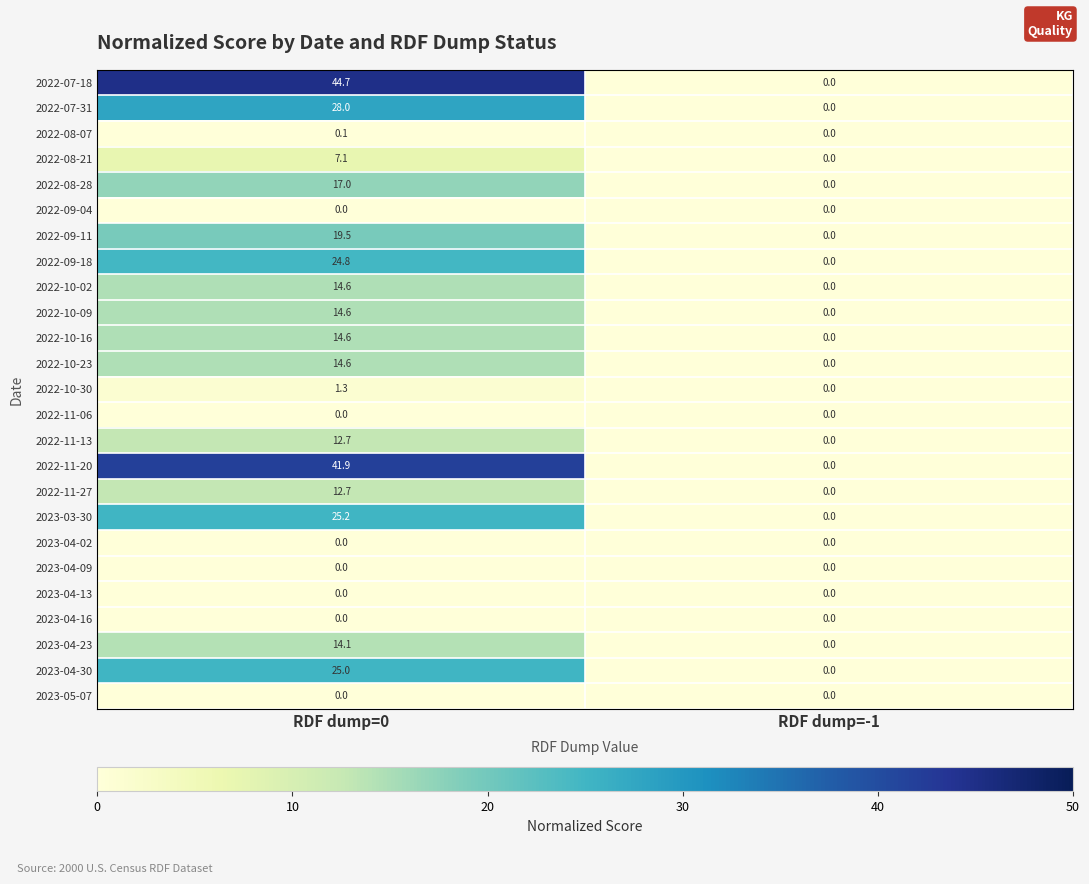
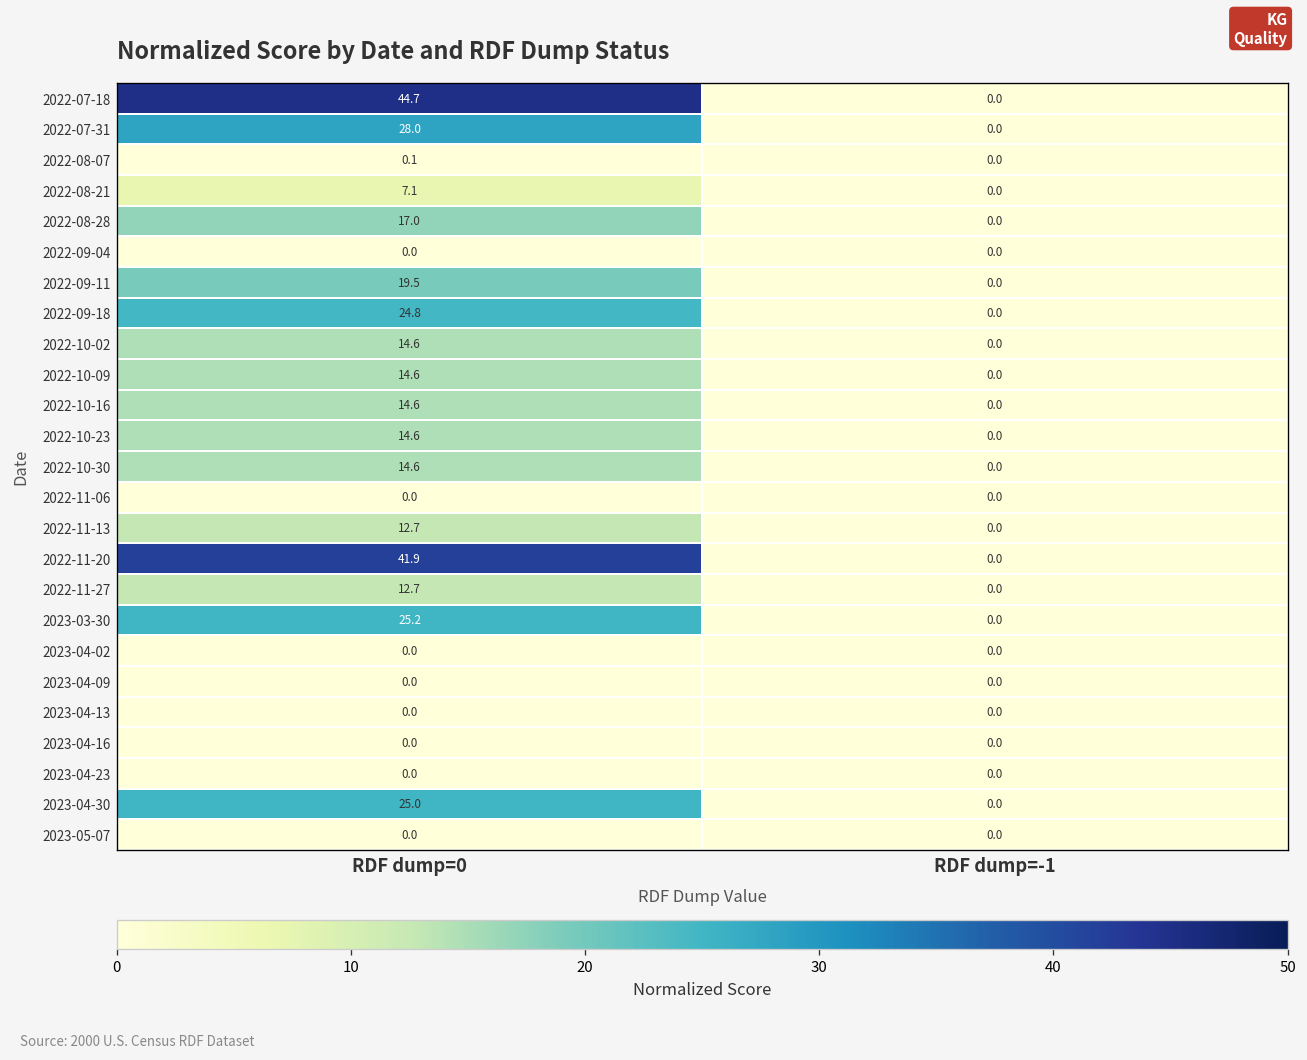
  {
    "2022-07-18": {
      "RDF dump=0": 44.7,
      "RDF dump=-1": 0.0
    },
    "2022-07-31": {
      "RDF dump=0": 28.0,
      "RDF dump=-1": 0.0
    },
    "2022-08-07": {
      "RDF dump=0": 0.1,
      "RDF dump=-1": 0.0
    },
    "2022-08-21": {
      "RDF dump=0": 7.1,
      "RDF dump=-1": 0.0
    },
    "2022-08-28": {
      "RDF dump=0": 17.0,
      "RDF dump=-1": 0.0
    },
    "2022-09-04": {
      "RDF dump=0": 0.0,
      "RDF dump=-1": 0.0
    },
    "2022-09-11": {
      "RDF dump=0": 19.5,
      "RDF dump=-1": 0.0
    },
    "2022-09-18": {
      "RDF dump=0": 24.8,
      "RDF dump=-1": 0.0
    },
    "2022-10-02": {
      "RDF dump=0": 14.6,
      "RDF dump=-1": 0.0
    },
    "2022-10-09": {
      "RDF dump=0": 14.6,
      "RDF dump=-1": 0.0
    },
    "2022-10-16": {
      "RDF dump=0": 14.6,
      "RDF dump=-1": 0.0
    },
    "2022-10-23": {
      "RDF dump=0": 14.6,
      "RDF dump=-1": 0.0
    },
    "2022-10-30": {
-     "RDF dump=0": 1.3,
+     "RDF dump=0": 14.6,
      "RDF dump=-1": 0.0
    },
    "2022-11-06": {
      "RDF dump=0": 0.0,
      "RDF dump=-1": 0.0
    },
    "2022-11-13": {
      "RDF dump=0": 12.7,
      "RDF dump=-1": 0.0
    },
    "2022-11-20": {
      "RDF dump=0": 41.9,
      "RDF dump=-1": 0.0
    },
    "2022-11-27": {
      "RDF dump=0": 12.7,
      "RDF dump=-1": 0.0
    },
    "2023-03-30": {
      "RDF dump=0": 25.2,
      "RDF dump=-1": 0.0
    },
    "2023-04-02": {
      "RDF dump=0": 0.0,
      "RDF dump=-1": 0.0
    },
    "2023-04-09": {
      "RDF dump=0": 0.0,
      "RDF dump=-1": 0.0
    },
    "2023-04-13": {
      "RDF dump=0": 0.0,
      "RDF dump=-1": 0.0
    },
    "2023-04-16": {
      "RDF dump=0": 0.0,
      "RDF dump=-1": 0.0
    },
    "2023-04-23": {
-     "RDF dump=0": 14.1,
+     "RDF dump=0": 0.0,
      "RDF dump=-1": 0.0
    },
    "2023-04-30": {
      "RDF dump=0": 25.0,
      "RDF dump=-1": 0.0
    },
    "2023-05-07": {
      "RDF dump=0": 0.0,
      "RDF dump=-1": 0.0
    }
  }
